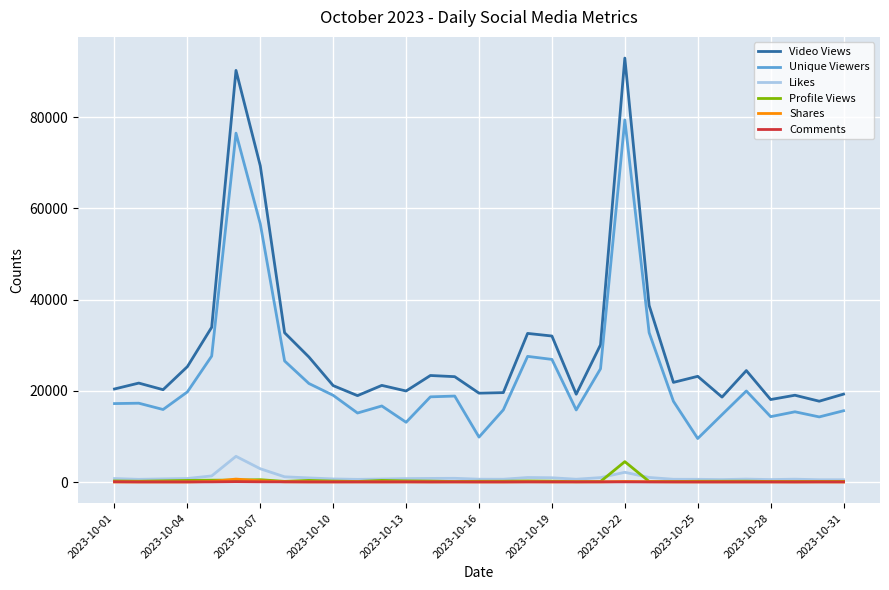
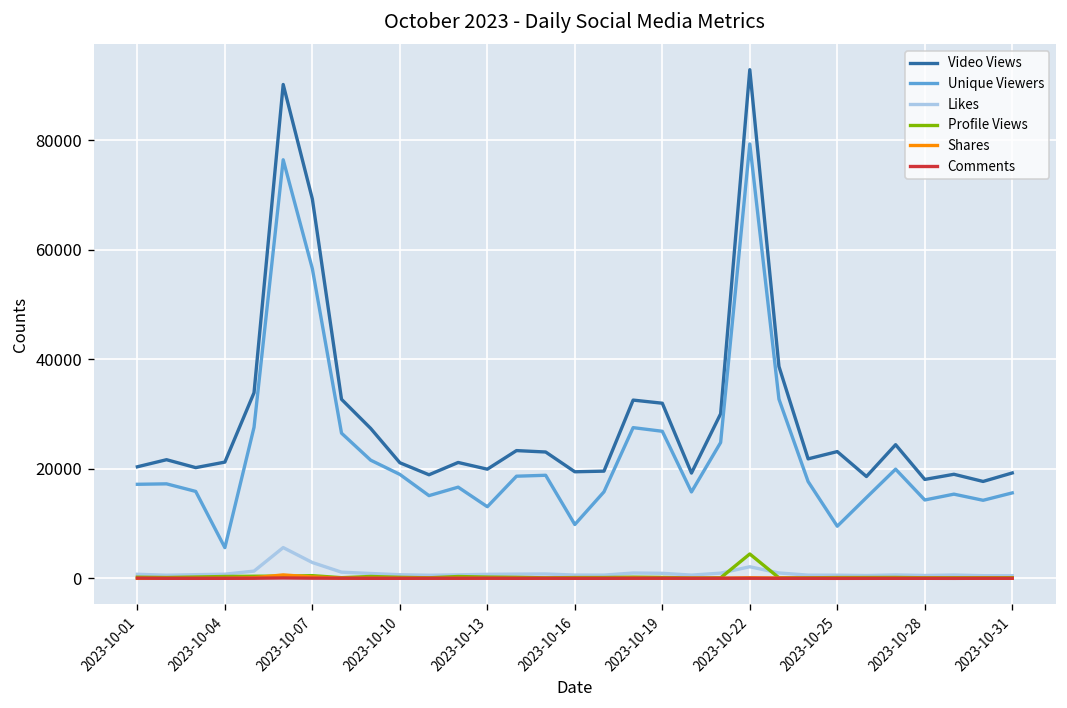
  {
    "Video Views": {
      "2023-10-01": 20000,
-     "2023-10-04": 25000,
+     "2023-10-04": 21000,
      "2023-10-07": 69000,
      "2023-10-10": 21000,
      "2023-10-13": 20000,
      "2023-10-16": 19000,
      "2023-10-19": 32000,
      "2023-10-22": 93000,
      "2023-10-25": 23000,
      "2023-10-28": 18000,
      "2023-10-31": 19000
    },
    "Unique Viewers": {
      "2023-10-01": 17000,
-     "2023-10-04": 20000,
+     "2023-10-04": 6000,
      "2023-10-07": 57000,
      "2023-10-10": 19000,
      "2023-10-13": 13000,
      "2023-10-16": 10000,
      "2023-10-19": 27000,
      "2023-10-22": 79000,
      "2023-10-25": 10000,
      "2023-10-28": 14000,
      "2023-10-31": 16000
    },
    "Likes": {
      "2023-10-07": 3000,
      "2023-10-19": 1000,
      "2023-10-22": 2000
    },
    "Profile Views": {
      "2023-10-22": 4000
    }
  }
